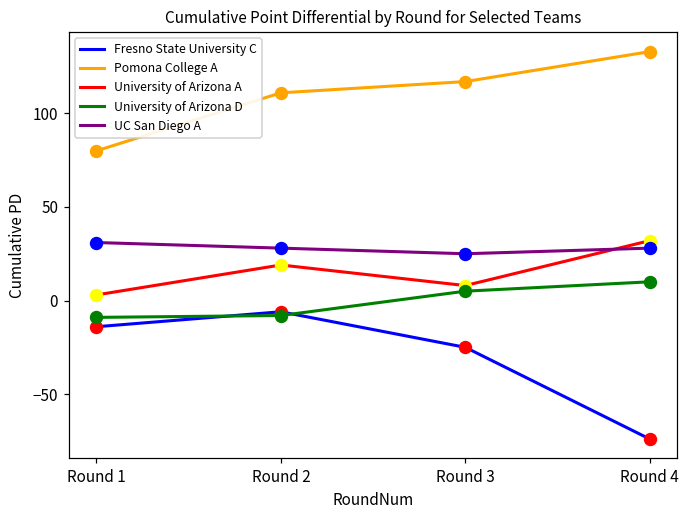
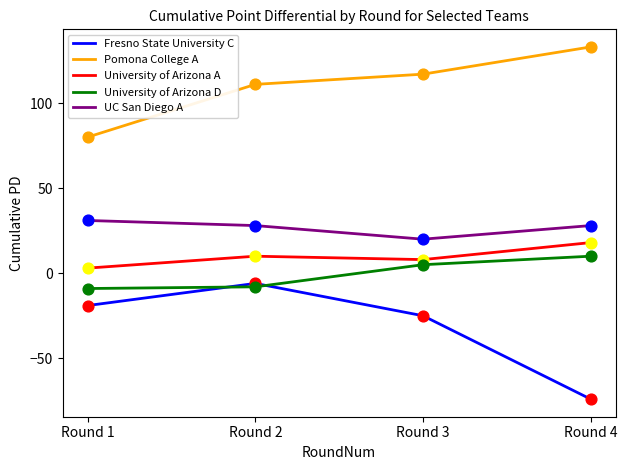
  {
    "Fresno State University C": {
-     "Round 1": -14,
+     "Round 1": -19,
      "Round 2": -6,
      "Round 3": -25,
      "Round 4": -74
    },
    "Pomona College A": {
      "Round 1": 80,
      "Round 2": 111,
      "Round 3": 117,
      "Round 4": 133
    },
    "University of Arizona A": {
      "Round 1": 3,
-     "Round 2": 19,
+     "Round 2": 10,
      "Round 3": 8,
-     "Round 4": 32
+     "Round 4": 18
    },
    "University of Arizona D": {
      "Round 1": -9,
      "Round 2": -8,
      "Round 3": 5,
      "Round 4": 10
    },
    "UC San Diego A": {
      "Round 1": 31,
      "Round 2": 28,
-     "Round 3": 25,
+     "Round 3": 20,
      "Round 4": 28
    }
  }
